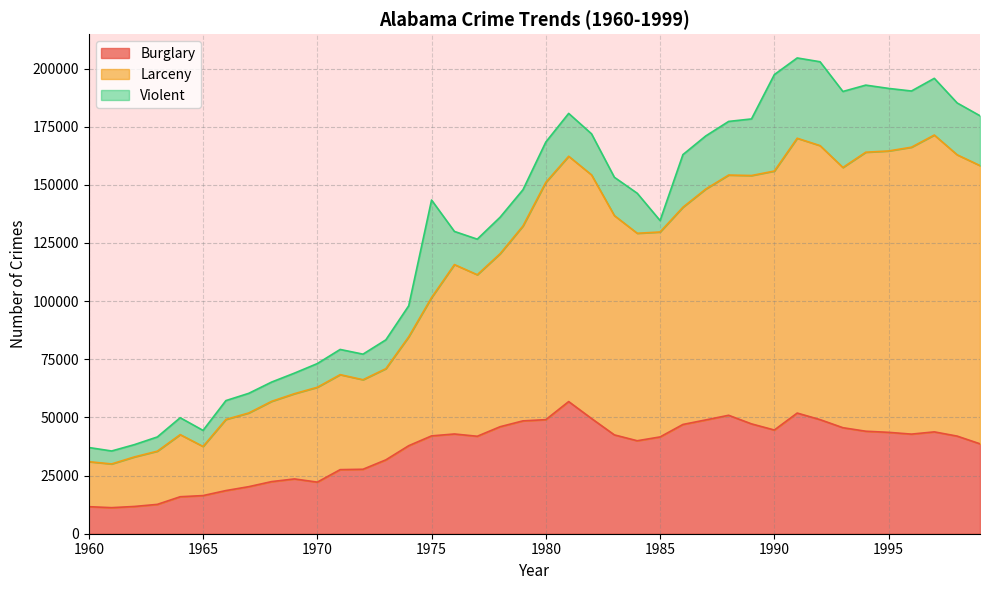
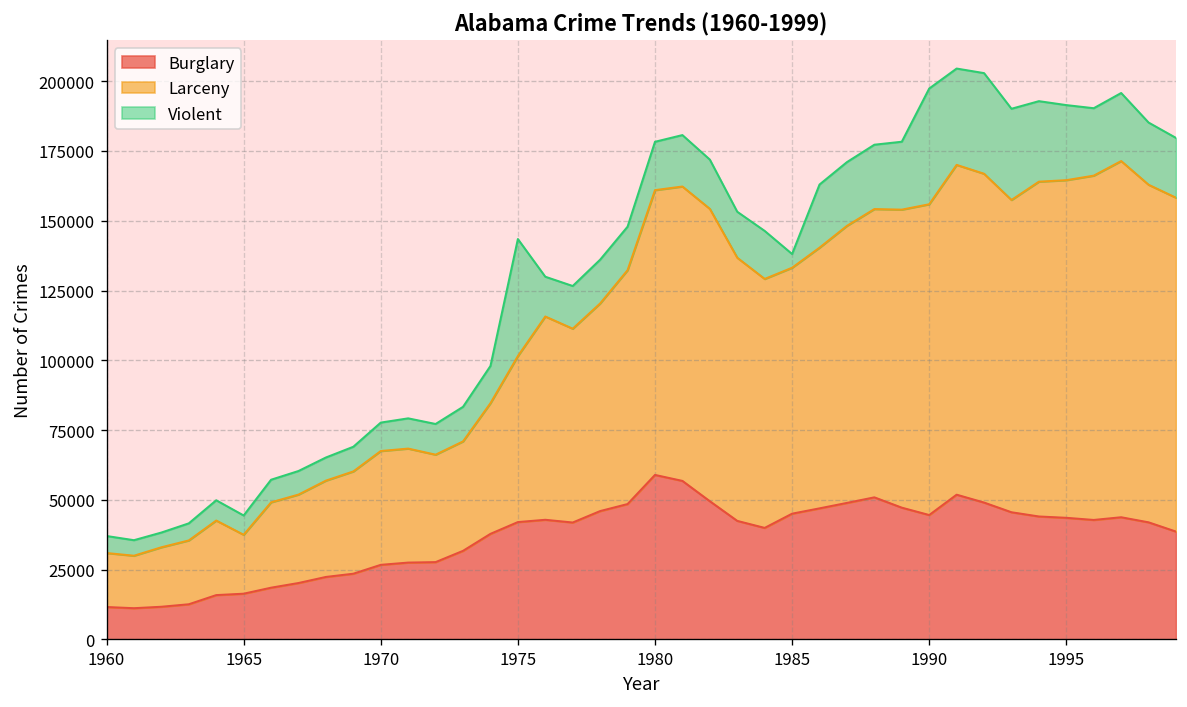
  {
    "Burglary": {
      "1960": 12000,
      "1965": 16000,
-     "1970": 22000,
+     "1970": 27000,
      "1975": 42000,
-     "1980": 49000,
-     "1985": 42000,
+     "1980": 59000,
+     "1985": 45000,
      "1990": 45000,
      "1995": 44000
    },
    "Larceny": {
      "1960": 19000,
      "1965": 21000,
      "1970": 41000,
      "1975": 59000,
      "1980": 102000,
      "1985": 88000,
      "1990": 111000,
      "1995": 121000
    },
    "Violent": {
      "1960": 6000,
      "1965": 7000,
      "1970": 10000,
      "1975": 42000,
      "1980": 17000,
      "1985": 5000,
      "1990": 41000,
      "1995": 27000
    }
  }
